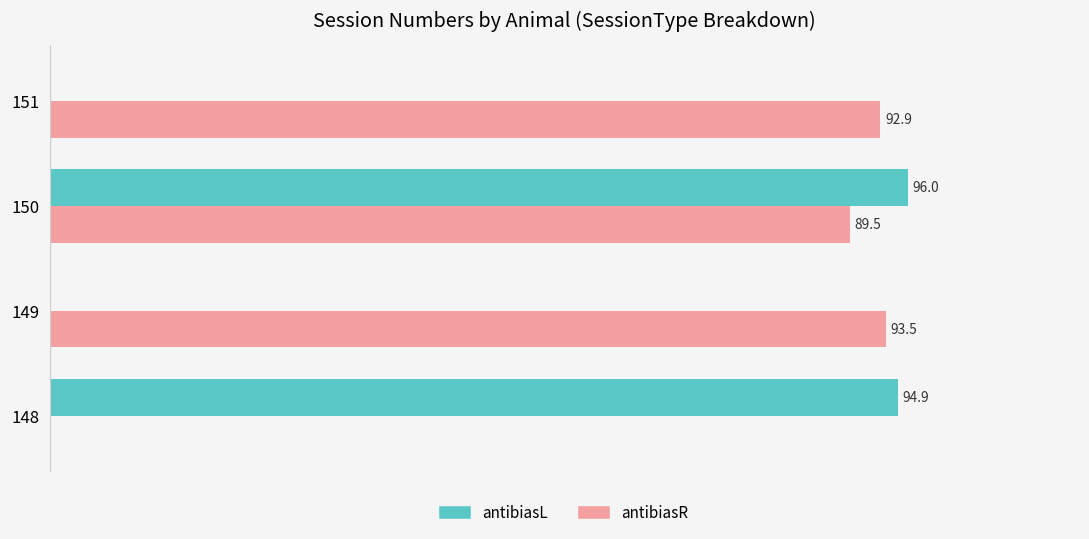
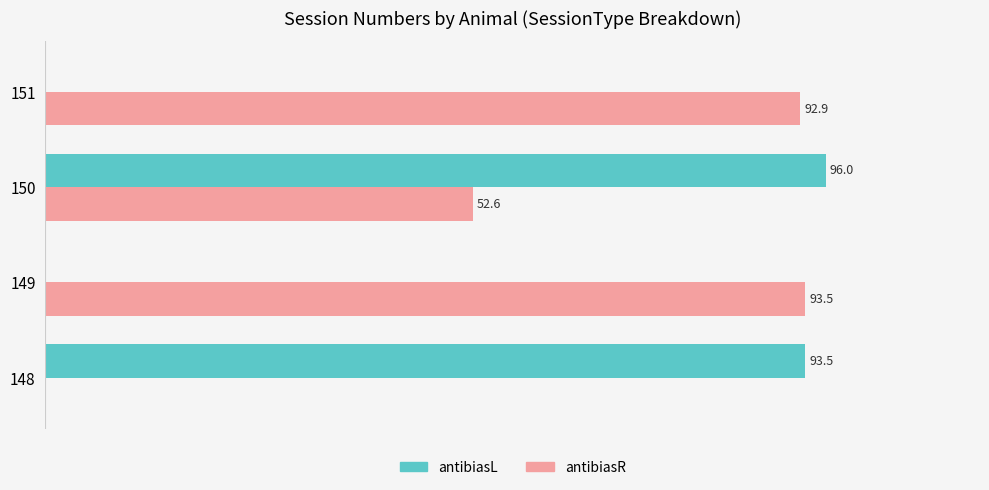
  {
    "antibiasL": {
      "150": 96.0,
-     "148": 94.9
+     "148": 93.5
    },
    "antibiasR": {
      "151": 92.9,
-     "150": 89.5,
+     "150": 52.6,
      "149": 93.5
    }
  }
